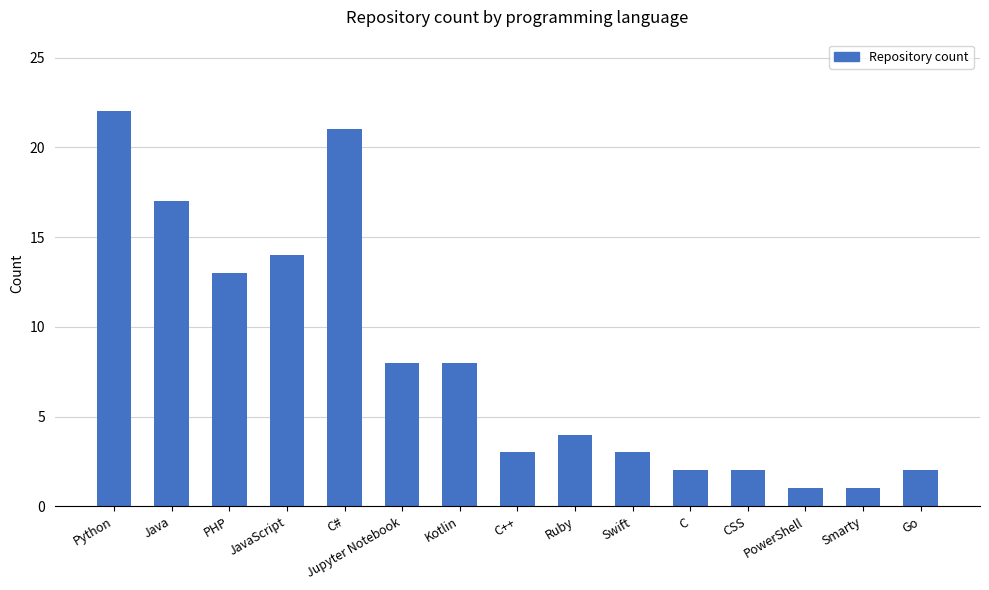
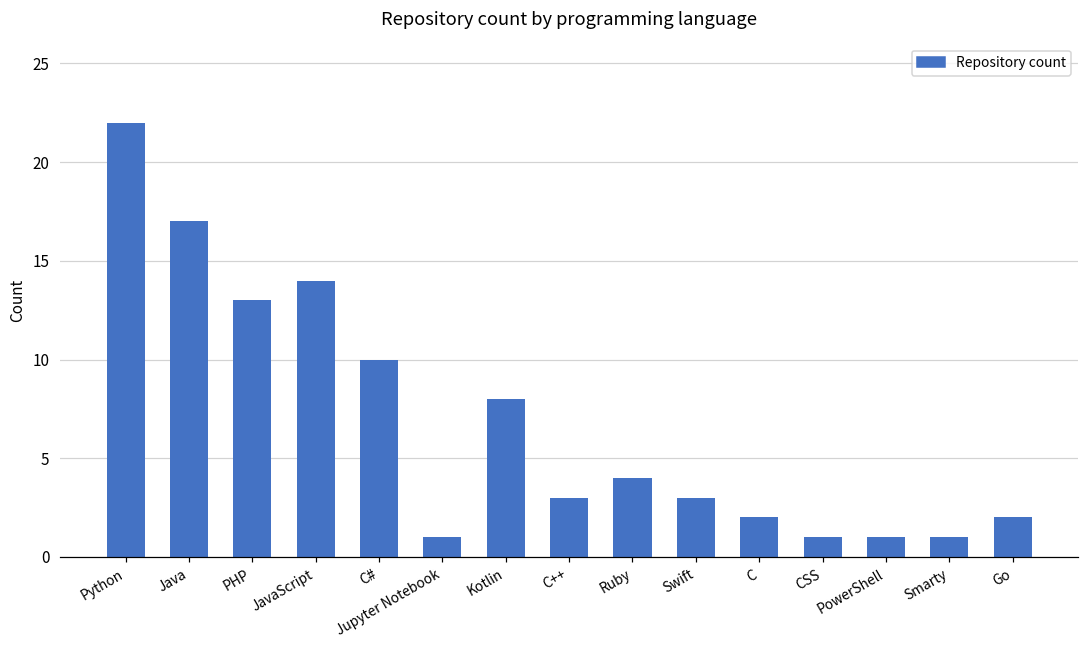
  {
    "Python": 22,
    "Java": 17,
    "PHP": 13,
    "JavaScript": 14,
-   "C#": 21,
-   "Jupyter Notebook": 8,
+   "C#": 10,
+   "Jupyter Notebook": 1,
    "Kotlin": 8,
    "C++": 3,
    "Ruby": 4,
    "Swift": 3,
    "C": 2,
-   "CSS": 2,
+   "CSS": 1,
    "PowerShell": 1,
    "Smarty": 1,
    "Go": 2
  }
